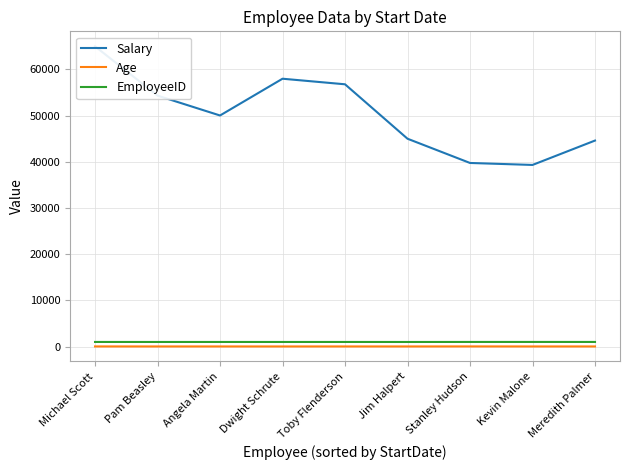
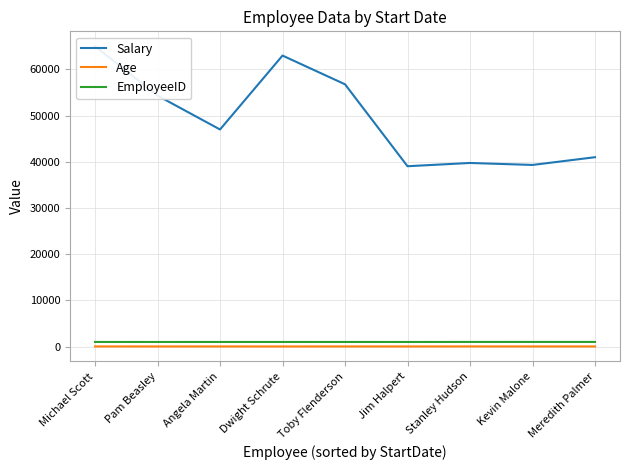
  {
    "Salary": {
-     "Angela Martin": 50000,
-     "Dwight Schrute": 58000,
+     "Angela Martin": 47000,
+     "Dwight Schrute": 63000,
      "Toby Flenderson": 57000,
-     "Jim Halpert": 45000,
+     "Jim Halpert": 39000,
      "Stanley Hudson": 40000,
      "Kevin Malone": 39000,
-     "Meredith Palmer": 45000
+     "Meredith Palmer": 41000
    },
    "Age": {
      "Michael Scott": 0,
      "Pam Beasley": 0,
      "Angela Martin": 0,
      "Dwight Schrute": 0,
      "Toby Flenderson": 0,
      "Jim Halpert": 0,
      "Stanley Hudson": 0,
      "Kevin Malone": 0,
      "Meredith Palmer": 0
    },
    "EmployeeID": {
      "Michael Scott": 1000,
      "Pam Beasley": 1000,
      "Angela Martin": 1000,
      "Dwight Schrute": 1000,
      "Toby Flenderson": 1000,
      "Jim Halpert": 1000,
      "Stanley Hudson": 1000,
      "Kevin Malone": 1000,
      "Meredith Palmer": 1000
    }
  }
